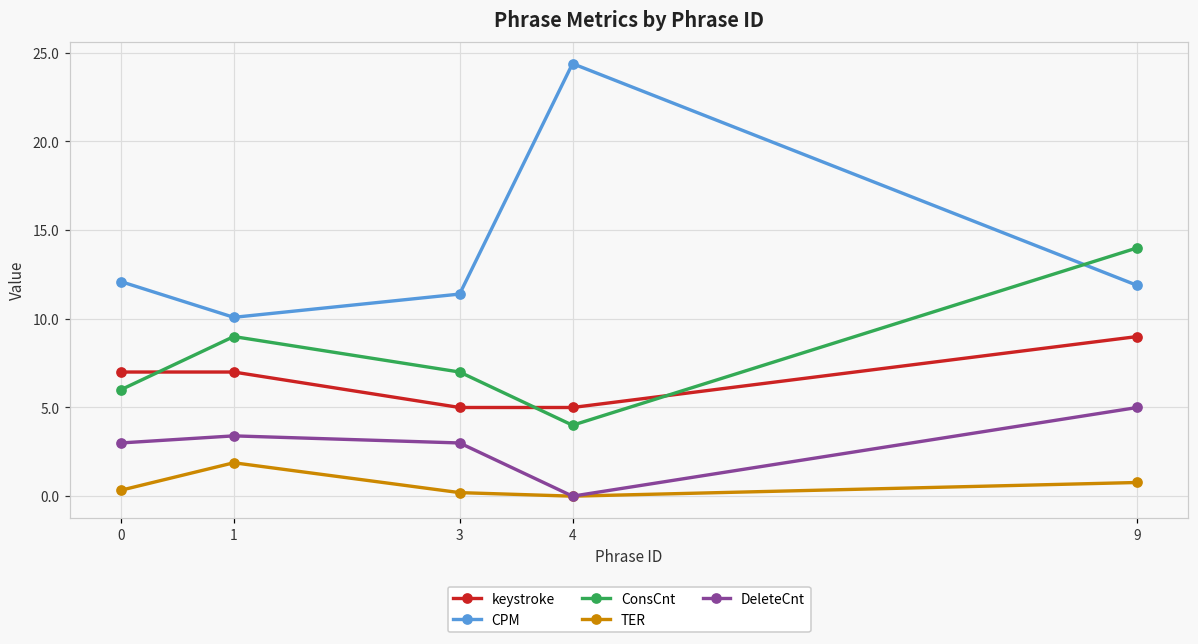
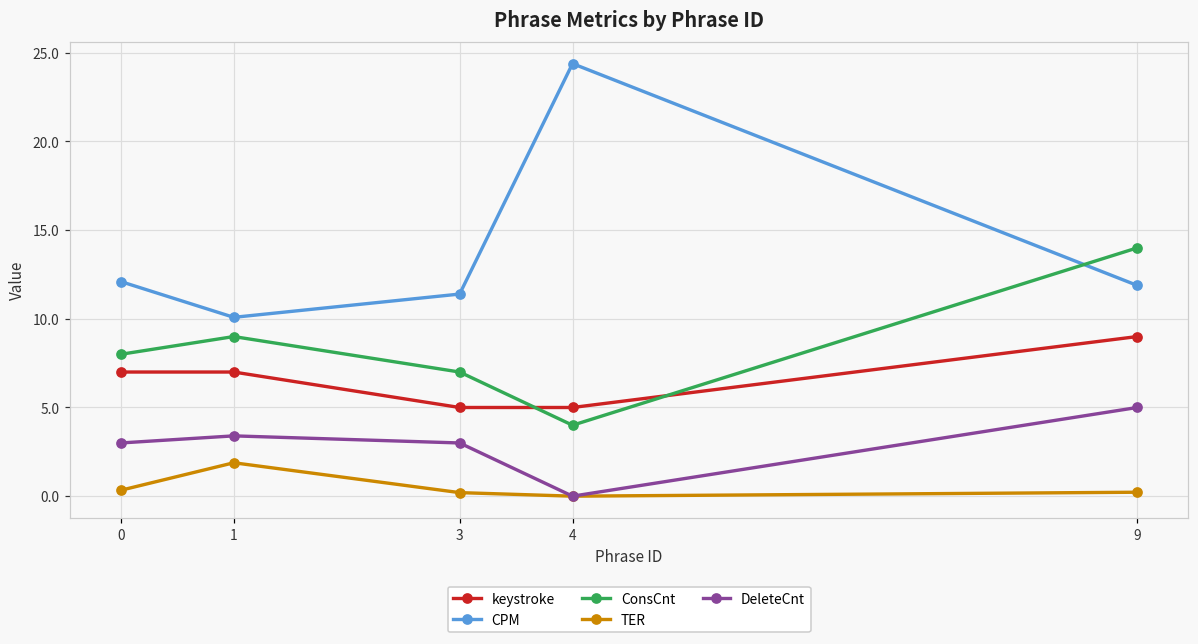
  {
    "keystroke": {
      "0": 7.0,
      "1": 7.0,
      "3": 5.0,
      "4": 5.0,
      "9": 9.0
    },
    "CPM": {
      "0": 12.1,
      "1": 10.1,
      "3": 11.4,
      "4": 24.4,
      "9": 11.9
    },
    "ConsCnt": {
-     "0": 6,
+     "0": 8,
      "1": 9,
      "3": 7,
      "4": 4,
      "9": 14
    },
    "TER": {
      "0": 0.3,
      "1": 1.9,
      "3": 0.2,
-     "9": 0.8
+     "9": 0.2
    },
    "DeleteCnt": {
      "0": 3.0,
      "1": 3.4,
      "3": 3.0,
      "9": 5.0
    }
  }
